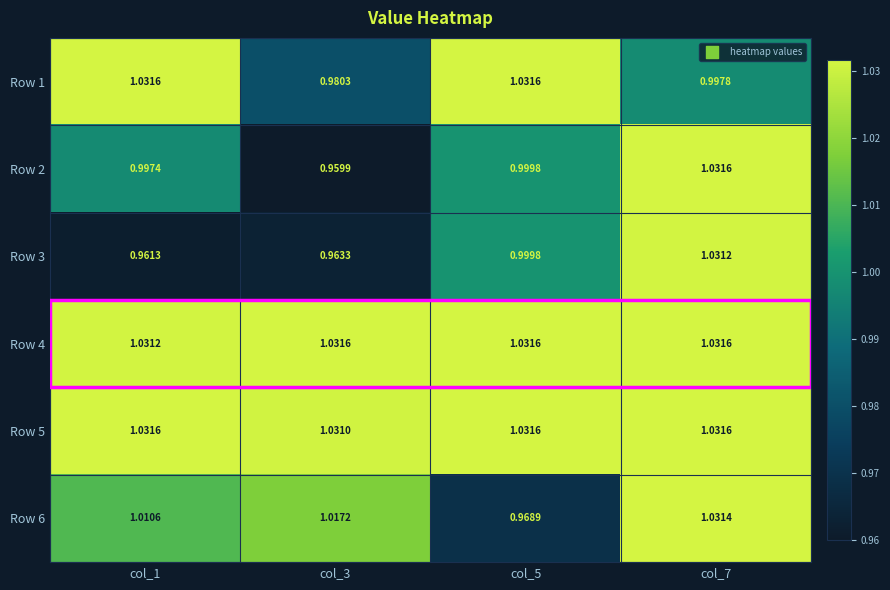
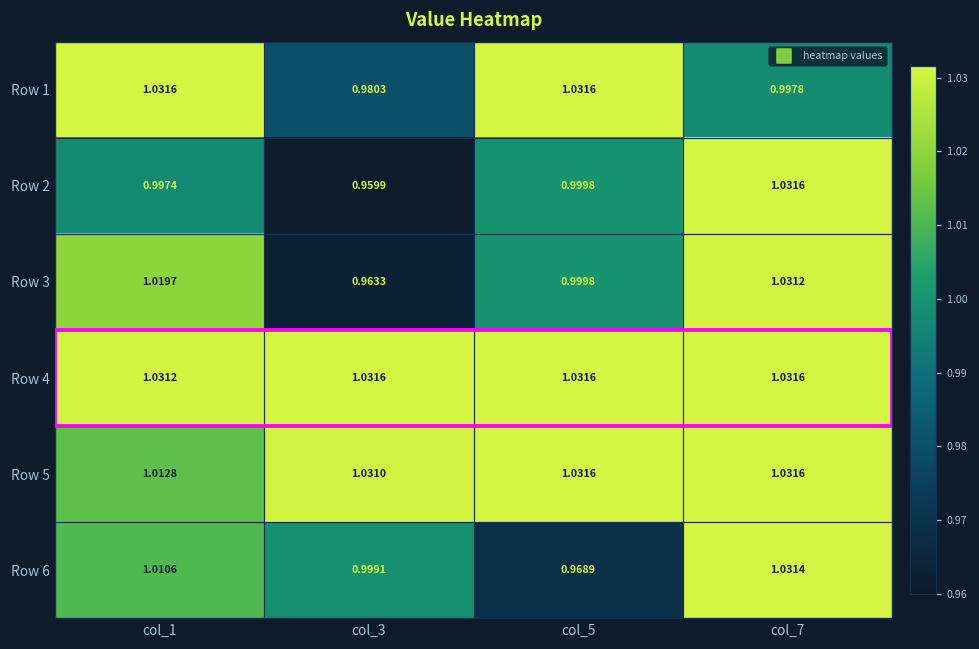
  {
    "Row 1": {
      "col_1": 1.0316,
      "col_3": 0.9803,
      "col_5": 1.0316,
      "col_7": 0.9978
    },
    "Row 2": {
      "col_1": 0.9974,
      "col_3": 0.9599,
      "col_5": 0.9998,
      "col_7": 1.0316
    },
    "Row 3": {
-     "col_1": 0.9613,
+     "col_1": 1.0197,
      "col_3": 0.9633,
      "col_5": 0.9998,
      "col_7": 1.0312
    },
    "Row 4": {
      "col_1": 1.0312,
      "col_3": 1.0316,
      "col_5": 1.0316,
      "col_7": 1.0316
    },
    "Row 5": {
-     "col_1": 1.0316,
+     "col_1": 1.0128,
      "col_3": 1.0310,
      "col_5": 1.0316,
      "col_7": 1.0316
    },
    "Row 6": {
      "col_1": 1.0106,
-     "col_3": 1.0172,
+     "col_3": 0.9991,
      "col_5": 0.9689,
      "col_7": 1.0314
    }
  }
